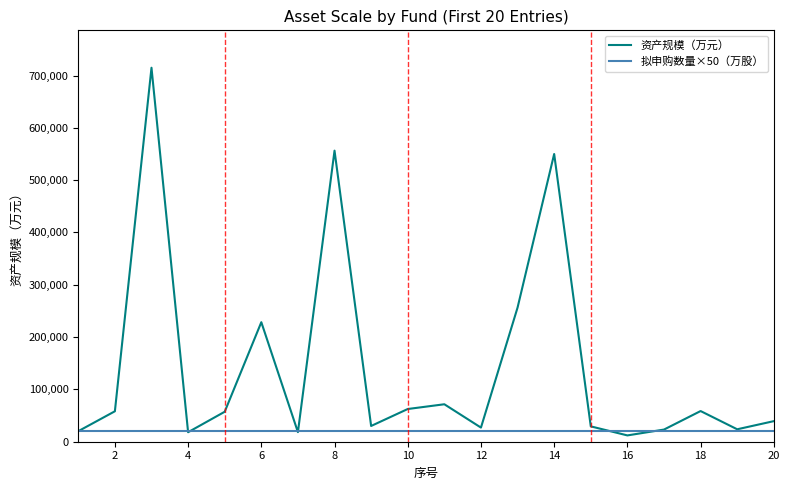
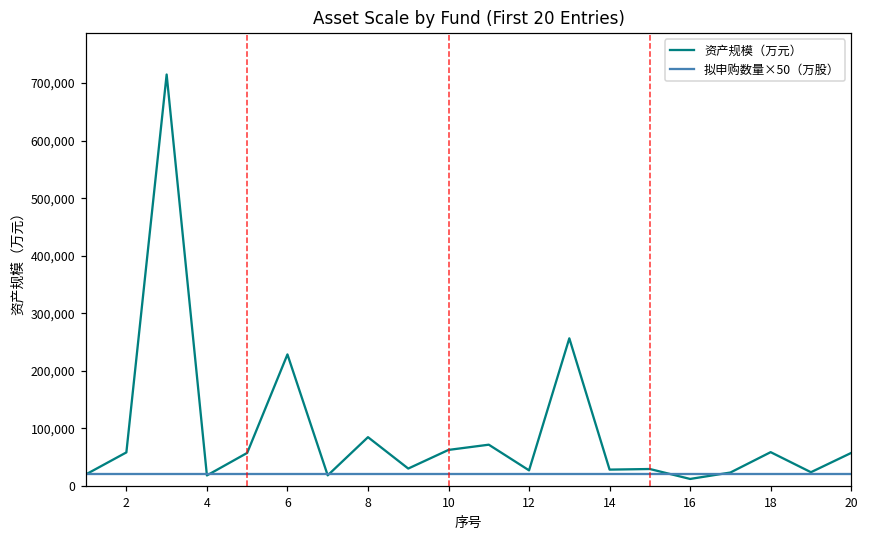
  {
    "资产规模（万元）": {
      "2": "60,000",
      "6": "230,000",
-     "8": "560,000",
+     "8": "80,000",
      "10": "60,000",
      "12": "30,000",
-     "14": "550,000",
+     "14": "30,000",
      "16": "10,000",
      "18": "60,000",
-     "20": "40,000"
+     "20": "60,000"
    },
    "拟申购数量×50（万股）": {
      "2": "20,000",
      "6": "20,000",
      "8": "20,000",
      "10": "20,000",
      "12": "20,000",
      "14": "20,000",
      "16": "20,000",
      "18": "20,000",
      "20": "20,000"
    }
  }
